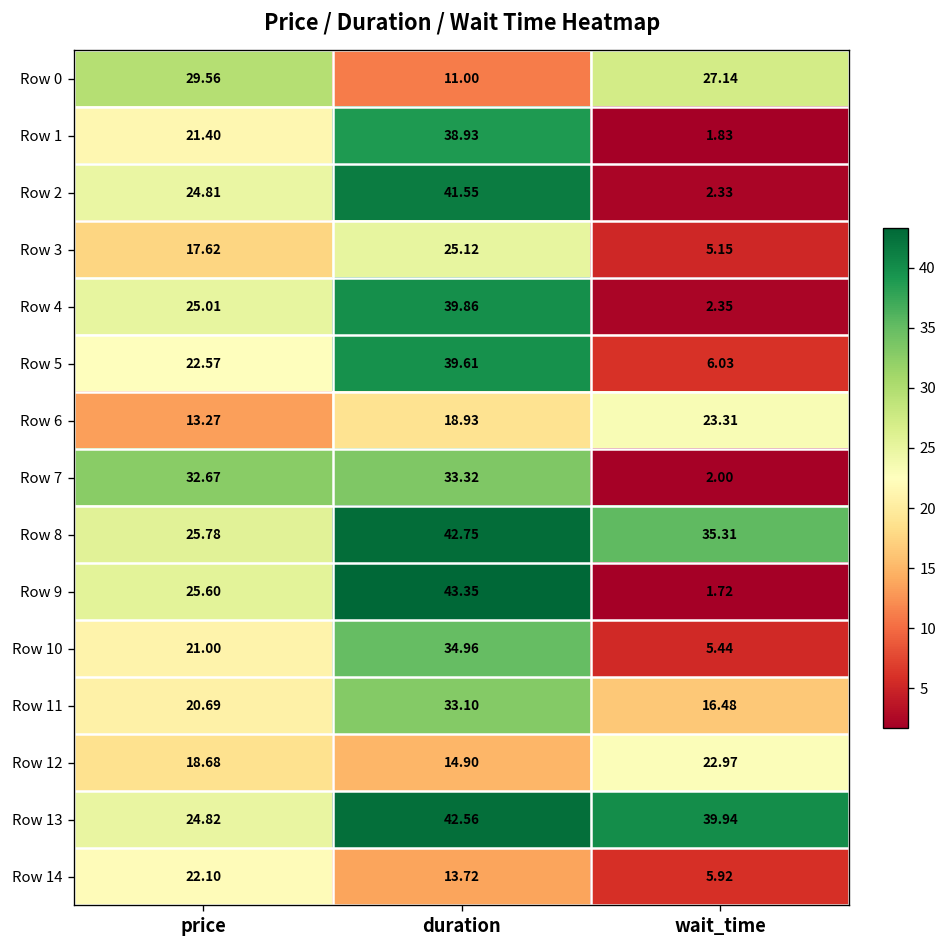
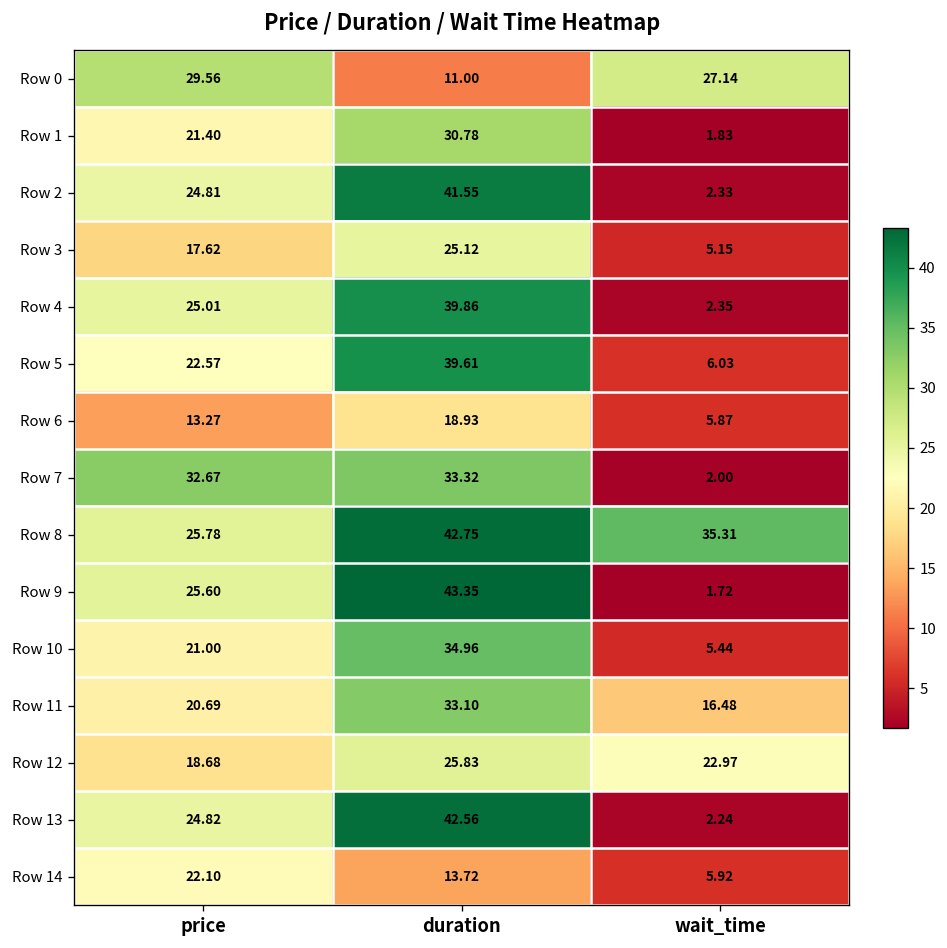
  {
    "Row 0": {
      "price": 29.56,
      "duration": 11.00,
      "wait_time": 27.14
    },
    "Row 1": {
      "price": 21.40,
-     "duration": 38.93,
+     "duration": 30.78,
      "wait_time": 1.83
    },
    "Row 2": {
      "price": 24.81,
      "duration": 41.55,
      "wait_time": 2.33
    },
    "Row 3": {
      "price": 17.62,
      "duration": 25.12,
      "wait_time": 5.15
    },
    "Row 4": {
      "price": 25.01,
      "duration": 39.86,
      "wait_time": 2.35
    },
    "Row 5": {
      "price": 22.57,
      "duration": 39.61,
      "wait_time": 6.03
    },
    "Row 6": {
      "price": 13.27,
      "duration": 18.93,
-     "wait_time": 23.31
+     "wait_time": 5.87
    },
    "Row 7": {
      "price": 32.67,
      "duration": 33.32,
      "wait_time": 2.00
    },
    "Row 8": {
      "price": 25.78,
      "duration": 42.75,
      "wait_time": 35.31
    },
    "Row 9": {
      "price": 25.60,
      "duration": 43.35,
      "wait_time": 1.72
    },
    "Row 10": {
      "price": 21.00,
      "duration": 34.96,
      "wait_time": 5.44
    },
    "Row 11": {
      "price": 20.69,
      "duration": 33.10,
      "wait_time": 16.48
    },
    "Row 12": {
      "price": 18.68,
-     "duration": 14.90,
+     "duration": 25.83,
      "wait_time": 22.97
    },
    "Row 13": {
      "price": 24.82,
      "duration": 42.56,
-     "wait_time": 39.94
+     "wait_time": 2.24
    },
    "Row 14": {
      "price": 22.10,
      "duration": 13.72,
      "wait_time": 5.92
    }
  }
